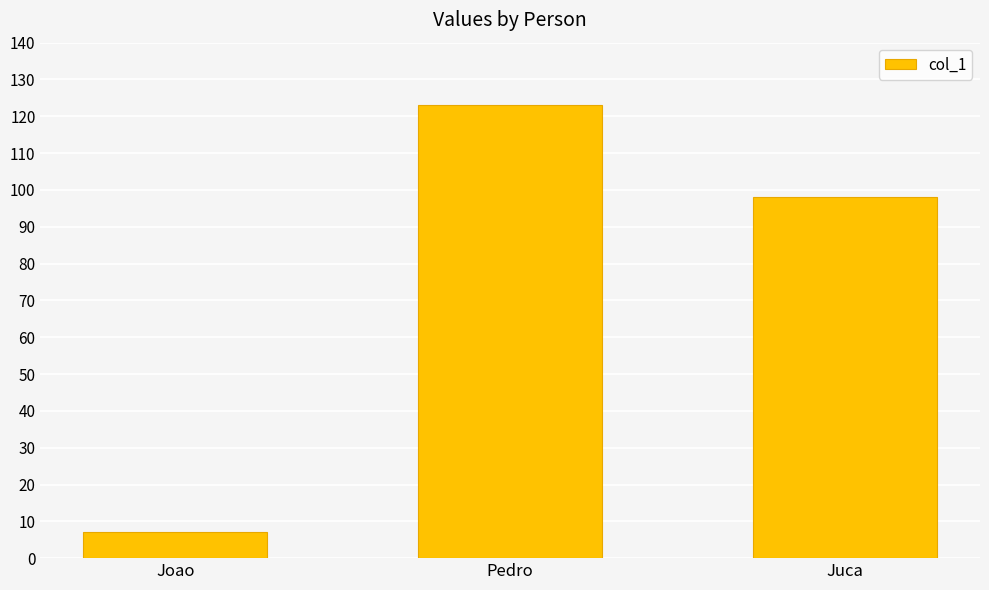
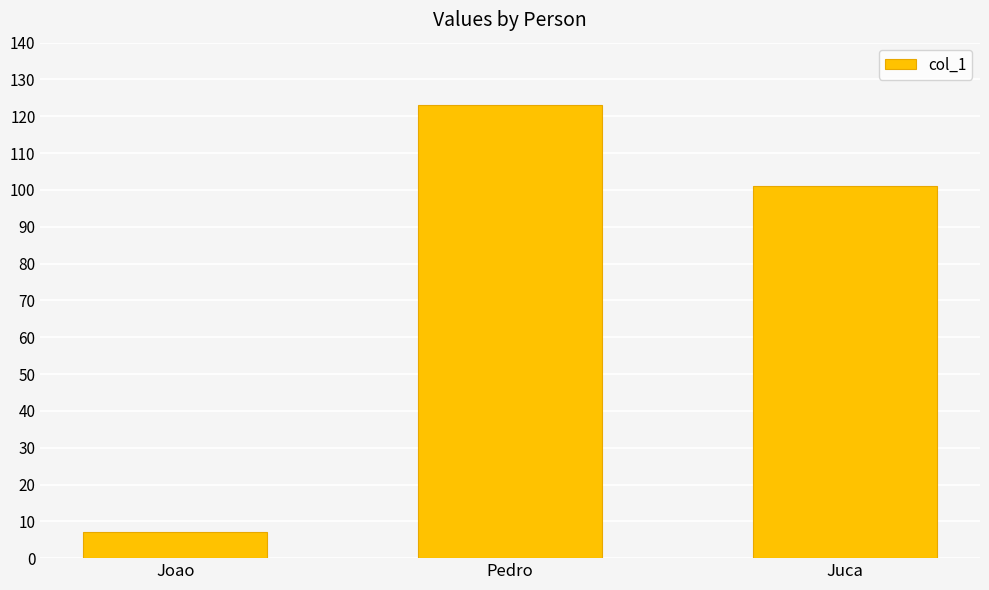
  {
    "Joao": 7,
    "Pedro": 123,
-   "Juca": 98
+   "Juca": 101
  }
